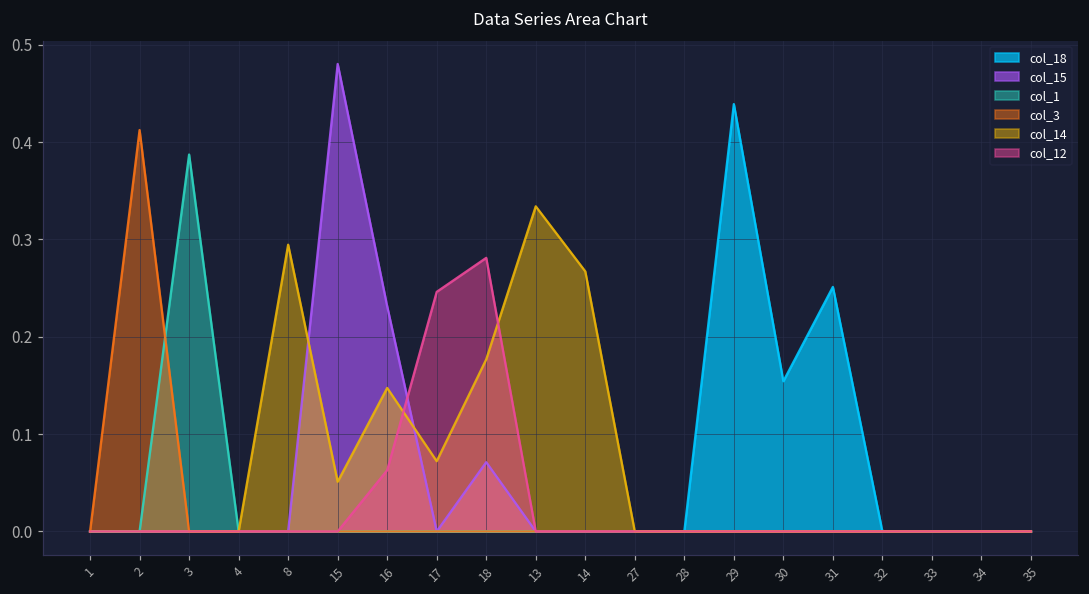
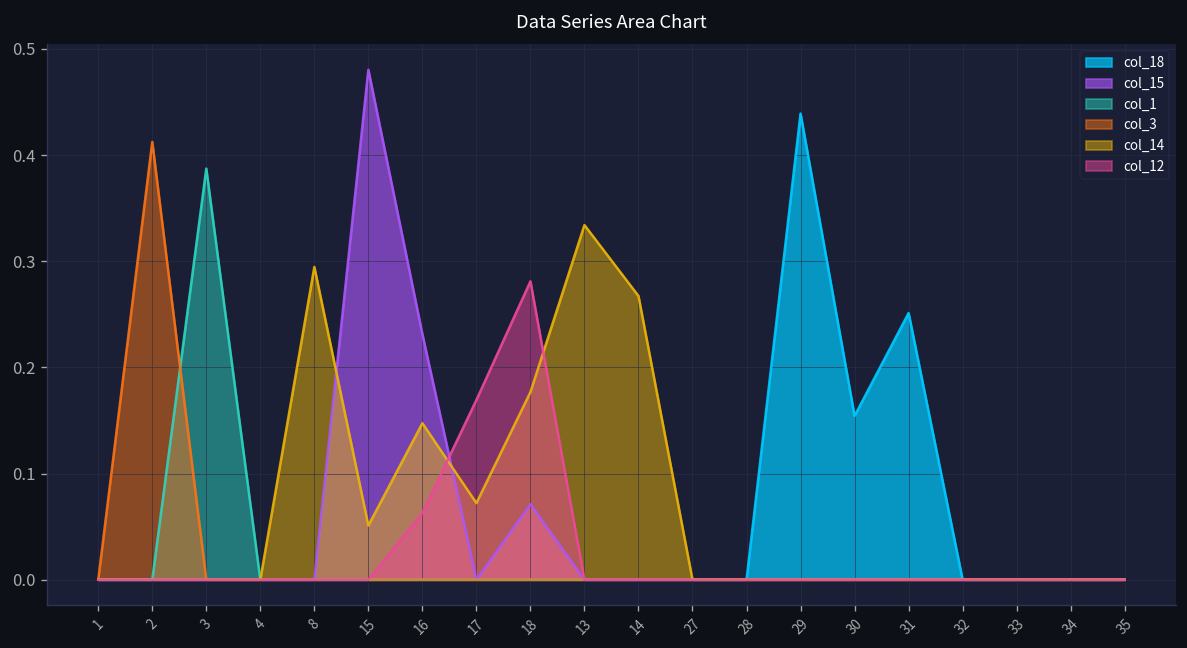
  {
    "col_18": {
      "29": 0.44,
      "30": 0.15,
      "31": 0.25
    },
    "col_15": {
      "15": 0.48,
      "16": 0.23,
      "18": 0.07
    },
    "col_1": {
      "3": 0.39
    },
    "col_12": {
      "16": 0.06,
-     "17": 0.25,
+     "17": 0.17,
      "18": 0.28
    }
  }
